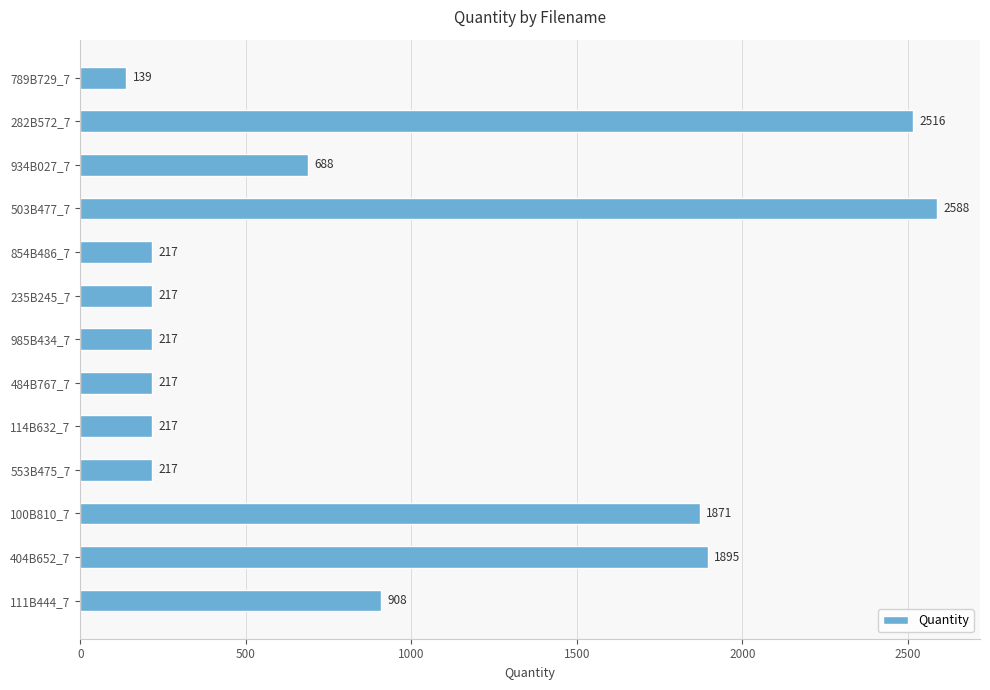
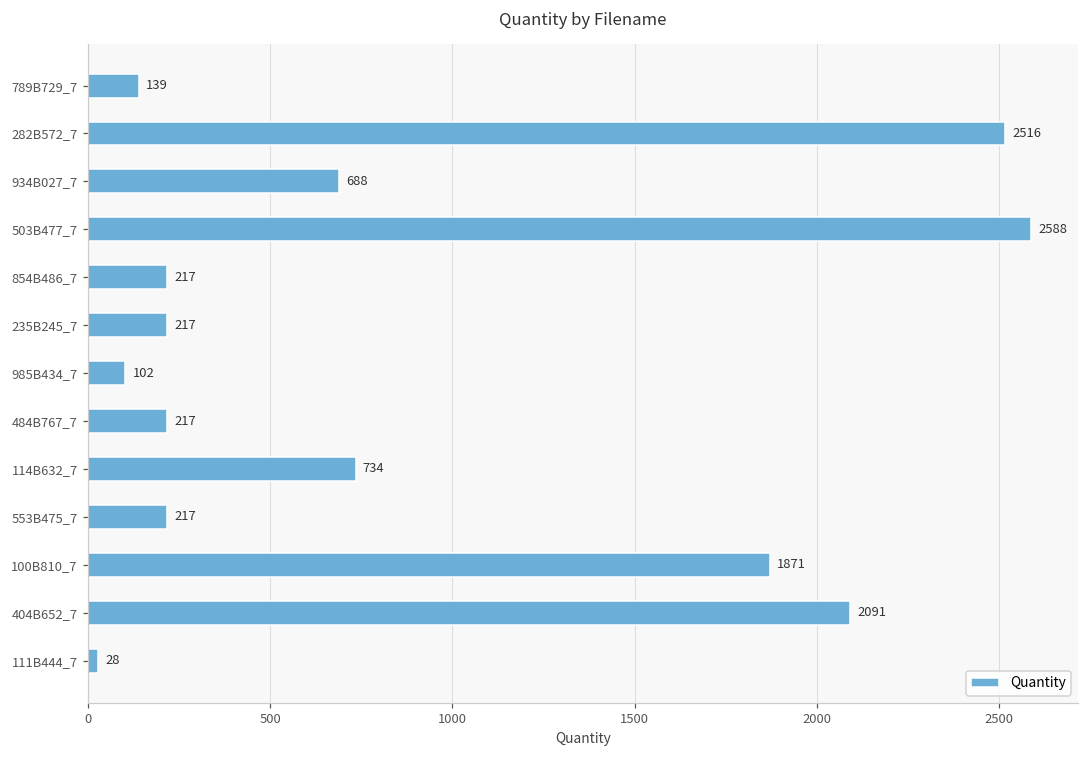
  {
    "789B729_7": 139,
    "282B572_7": 2516,
    "934B027_7": 688,
    "503B477_7": 2588,
    "854B486_7": 217,
    "235B245_7": 217,
-   "985B434_7": 217,
+   "985B434_7": 102,
    "484B767_7": 217,
-   "114B632_7": 217,
+   "114B632_7": 734,
    "553B475_7": 217,
    "100B810_7": 1871,
-   "404B652_7": 1895,
-   "111B444_7": 908
+   "404B652_7": 2091,
+   "111B444_7": 28
  }
